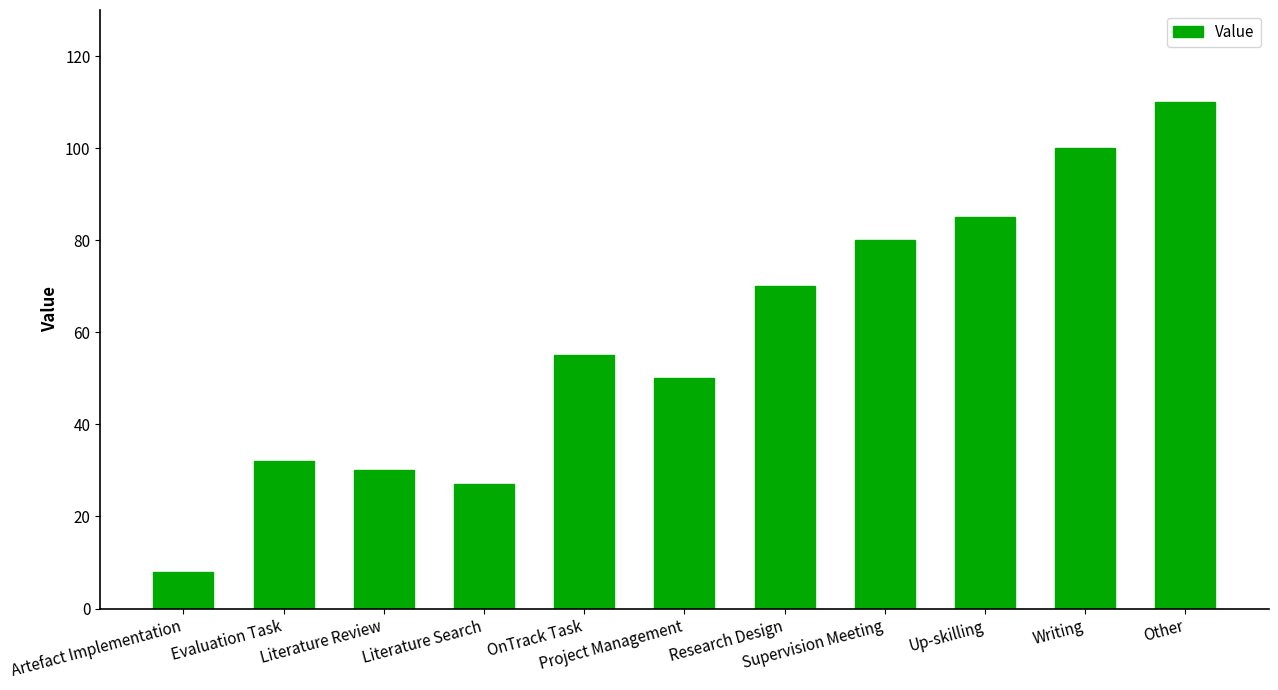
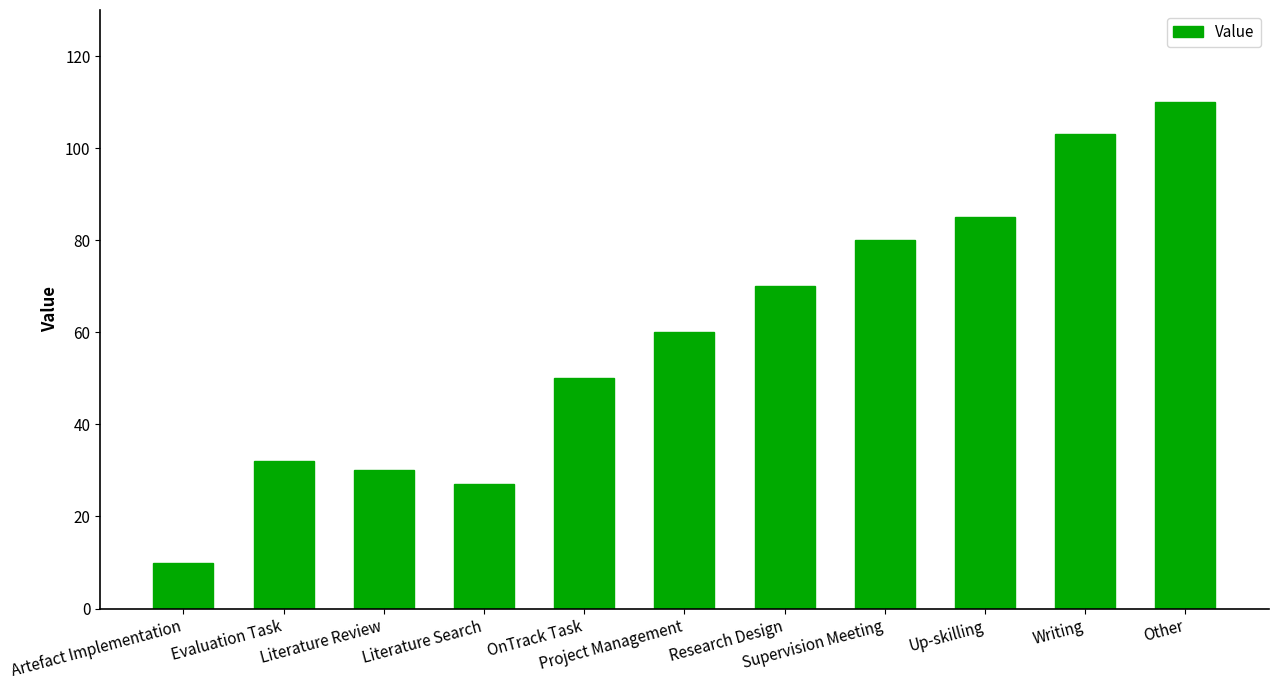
  {
-   "Artefact Implementation": 8,
+   "Artefact Implementation": 10,
    "Evaluation Task": 32,
    "Literature Review": 30,
    "Literature Search": 27,
-   "OnTrack Task": 55,
-   "Project Management": 50,
+   "OnTrack Task": 50,
+   "Project Management": 60,
    "Research Design": 70,
    "Supervision Meeting": 80,
    "Up-skilling": 85,
-   "Writing": 100,
+   "Writing": 103,
    "Other": 110
  }
